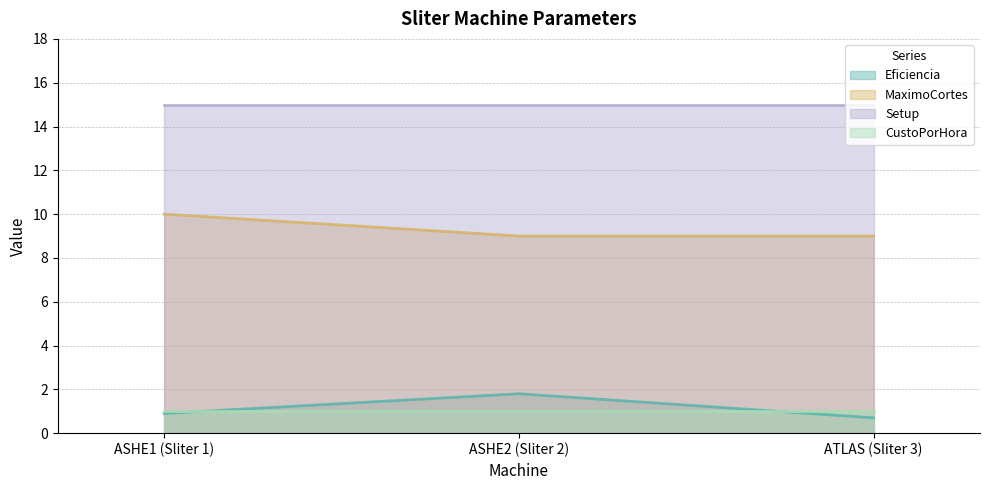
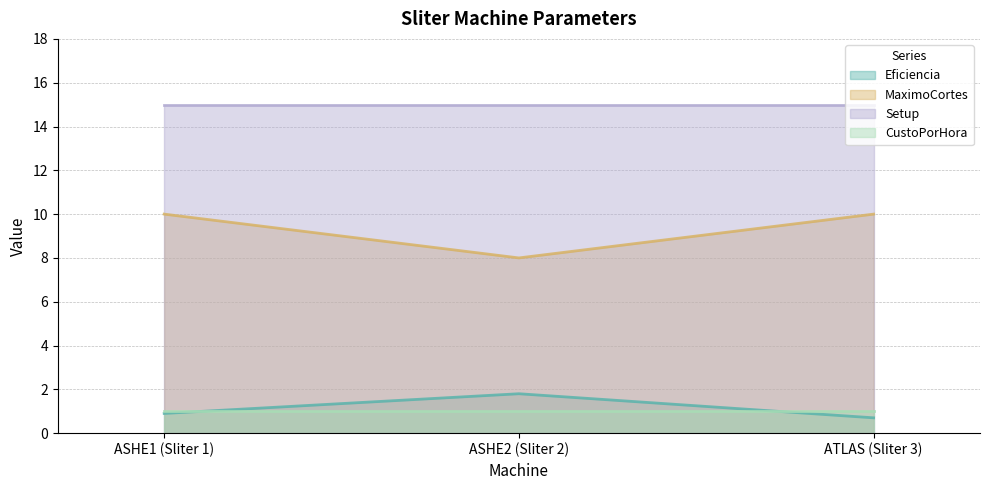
  {
    "Eficiencia": {
      "ASHE2 (Sliter 2)": 1.8,
      "ATLAS (Sliter 3)": 0.7
    },
    "MaximoCortes": {
      "ASHE1 (Sliter 1)": 10,
-     "ASHE2 (Sliter 2)": 9,
-     "ATLAS (Sliter 3)": 9
+     "ASHE2 (Sliter 2)": 8,
+     "ATLAS (Sliter 3)": 10
    }
  }
